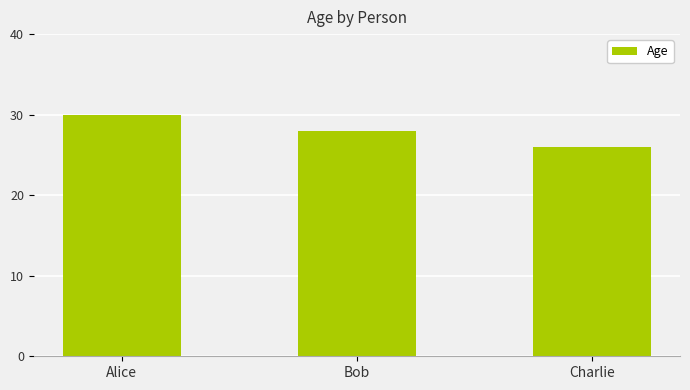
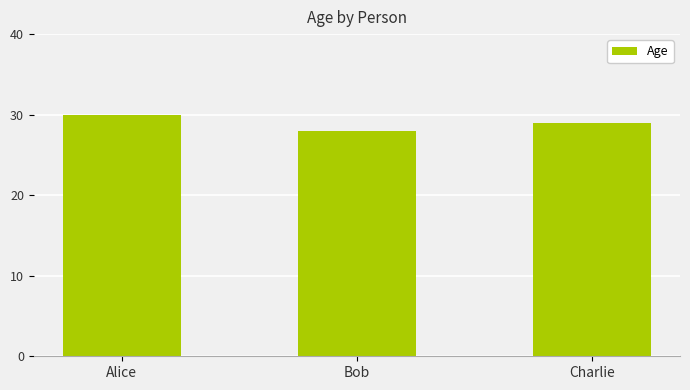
  {
    "Alice": 30,
    "Bob": 28,
-   "Charlie": 26
+   "Charlie": 29
  }
